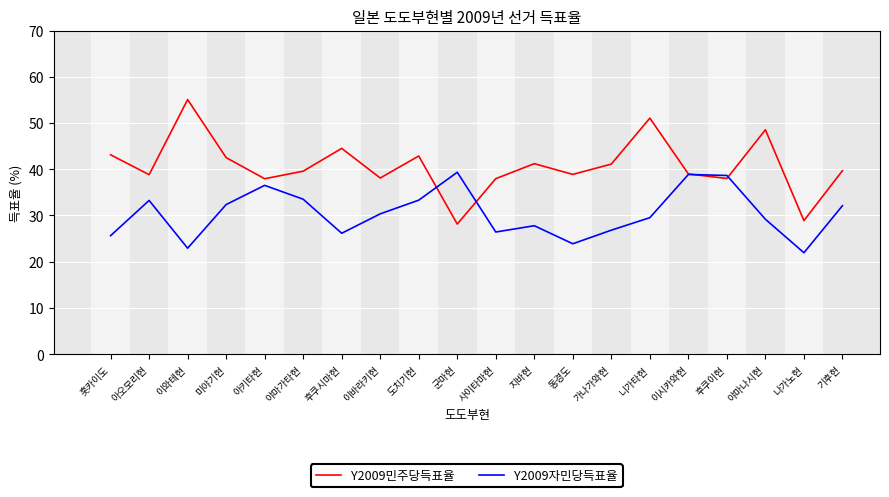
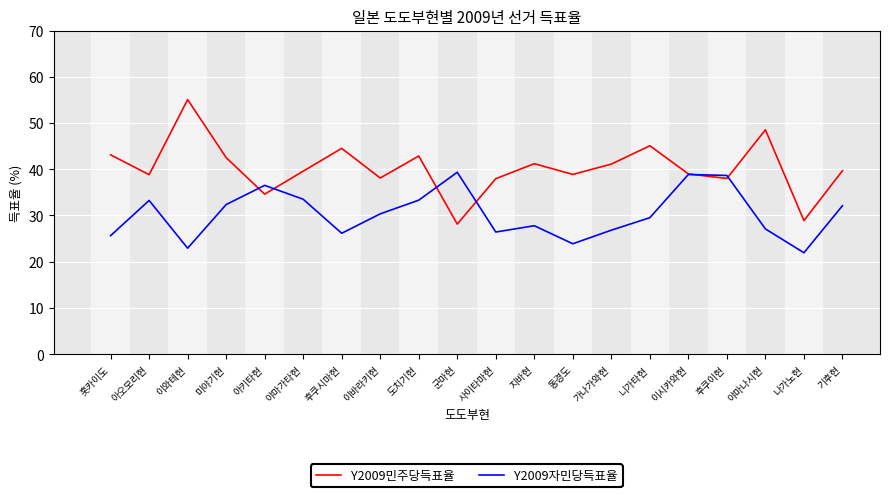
  {
    "Y2009민주당득표율": {
      "홋카이도": 43,
      "아오모리현": 39,
      "이와테현": 55,
      "미야기현": 43,
-     "아키타현": 38,
+     "아키타현": 35,
      "야마가타현": 40,
      "후쿠시마현": 45,
      "이바라키현": 38,
      "도치기현": 43,
      "군마현": 28,
      "사이타마현": 38,
      "지바현": 41,
      "동경도": 39,
      "가나가와현": 41,
-     "니가타현": 51,
+     "니가타현": 45,
      "후쿠이현": 38,
      "야마나시현": 49,
      "나가노현": 29,
      "기후현": 40
    },
    "Y2009자민당득표율": {
      "홋카이도": 26,
      "아오모리현": 33,
      "이와테현": 23,
      "미야기현": 32,
      "아키타현": 37,
      "야마가타현": 34,
      "후쿠시마현": 26,
      "이바라키현": 30,
      "도치기현": 33,
      "군마현": 39,
      "사이타마현": 26,
      "지바현": 28,
      "동경도": 24,
      "가나가와현": 27,
      "니가타현": 30,
      "후쿠이현": 39,
-     "야마나시현": 29,
+     "야마나시현": 27,
      "나가노현": 22,
      "기후현": 32
    }
  }
